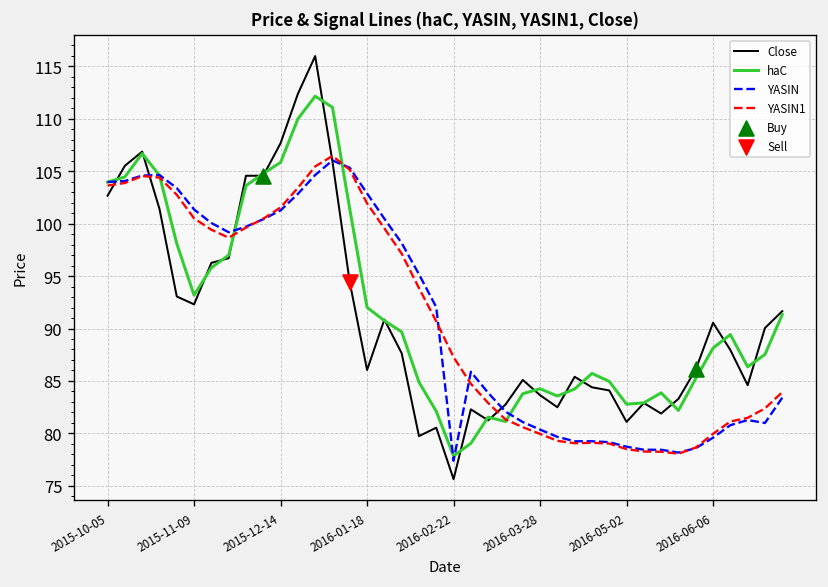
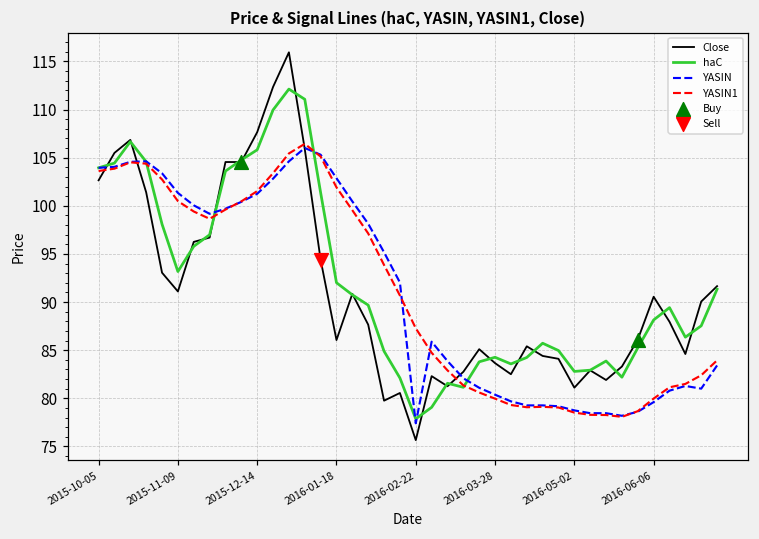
  {
    "Close": {
      "2015-10-05": 103,
-     "2015-11-09": 92,
+     "2015-11-09": 91,
      "2015-12-14": 108,
      "2016-01-18": 86,
      "2016-02-22": 76,
      "2016-03-28": 84,
      "2016-05-02": 81,
      "2016-06-06": 91
    },
    "haC": {
      "2015-11-09": 93,
      "2015-12-14": 106,
      "2016-01-18": 92,
      "2016-02-22": 78,
      "2016-03-28": 84,
      "2016-05-02": 83,
      "2016-06-06": 88
    },
    "YASIN": {
      "2015-11-09": 101,
      "2016-01-18": 103,
      "2016-02-22": 77,
      "2016-03-28": 80,
      "2016-06-06": 80
    }
  }
